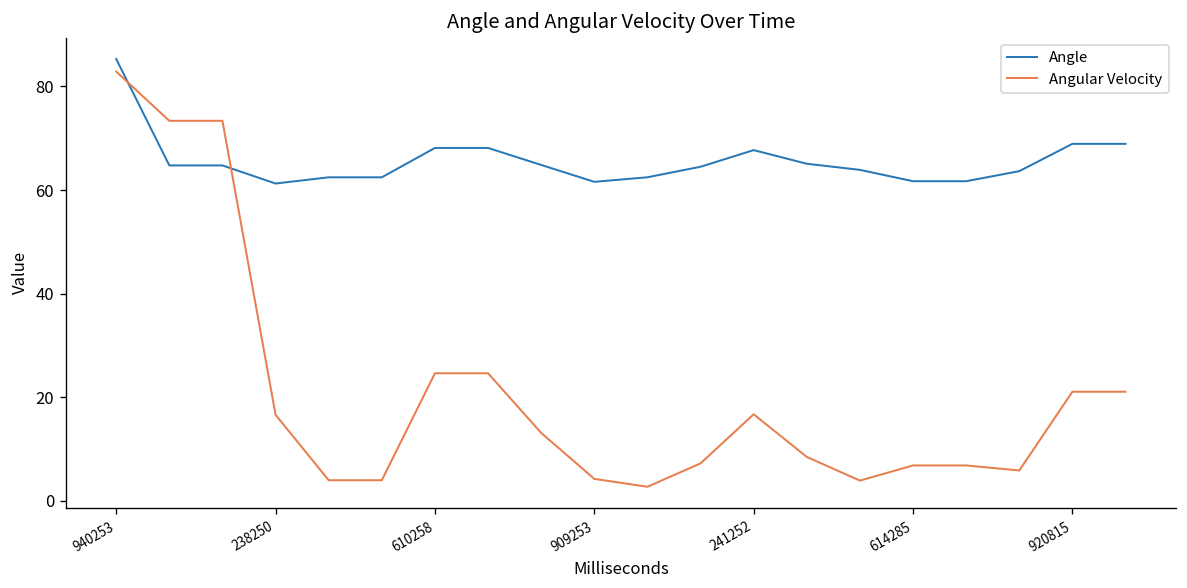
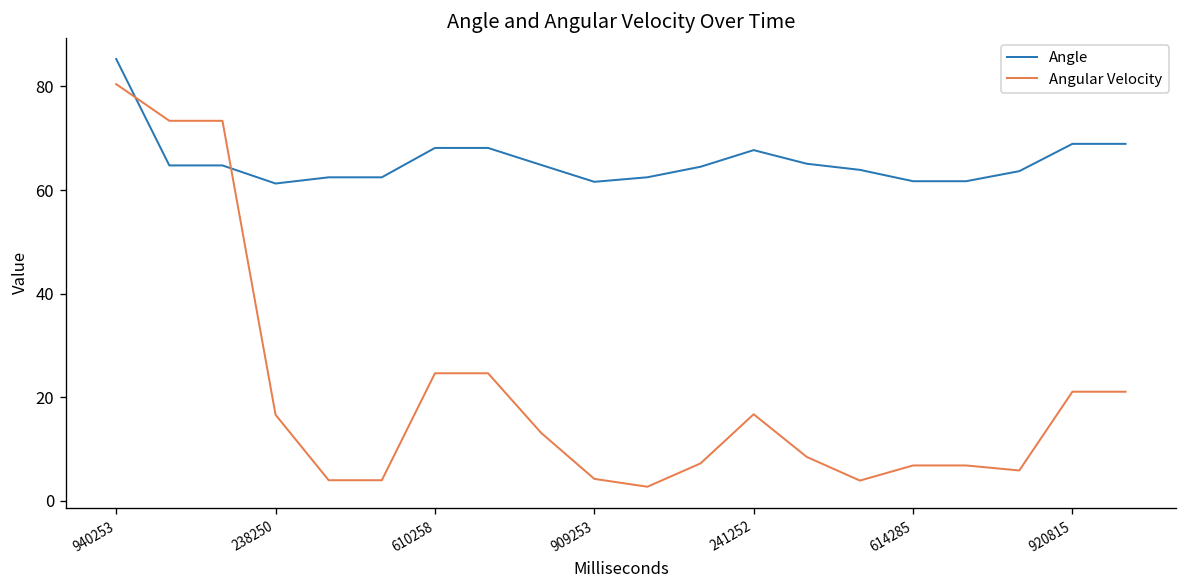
  {
    "Angle": {
      "940253": 85,
      "238250": 61,
      "610258": 68,
      "909253": 62,
      "241252": 68,
      "614285": 62,
      "920815": 69
    },
    "Angular Velocity": {
-     "940253": 83,
+     "940253": 80,
      "238250": 17,
      "610258": 25,
      "909253": 4,
      "241252": 17,
      "614285": 7,
      "920815": 21
    }
  }
